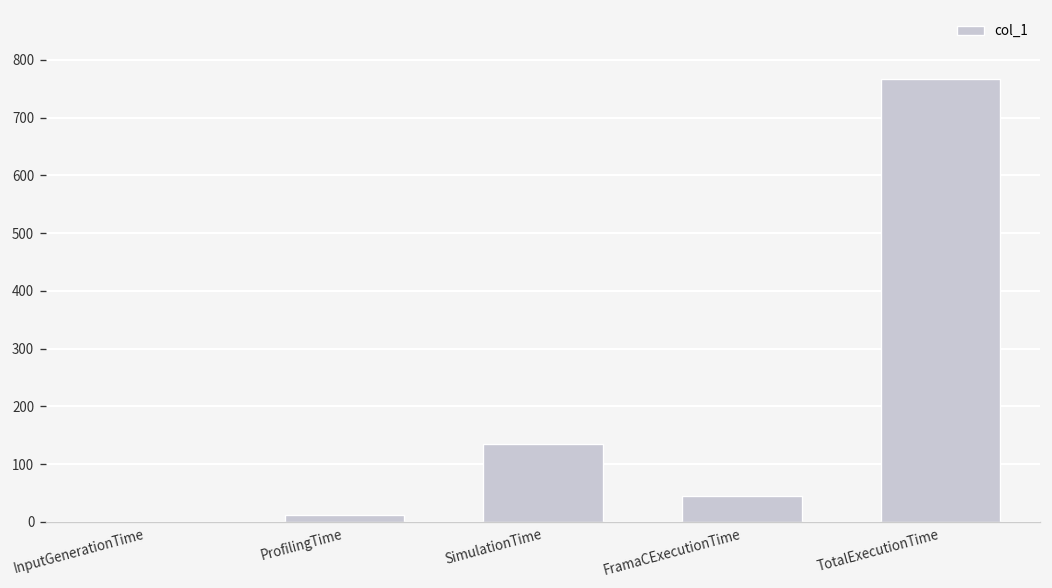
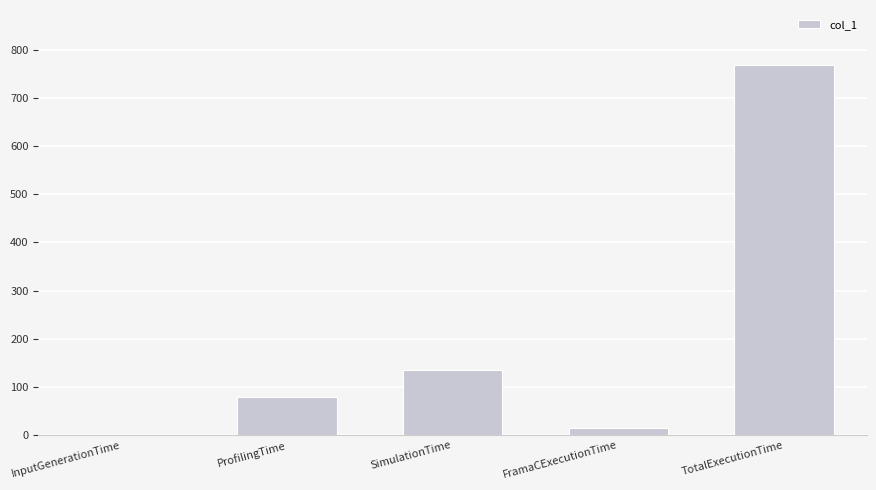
  {
-   "ProfilingTime": 10,
+   "ProfilingTime": 80,
    "SimulationTime": 130,
-   "FramaCExecutionTime": 40,
+   "FramaCExecutionTime": 20,
    "TotalExecutionTime": 770
  }
